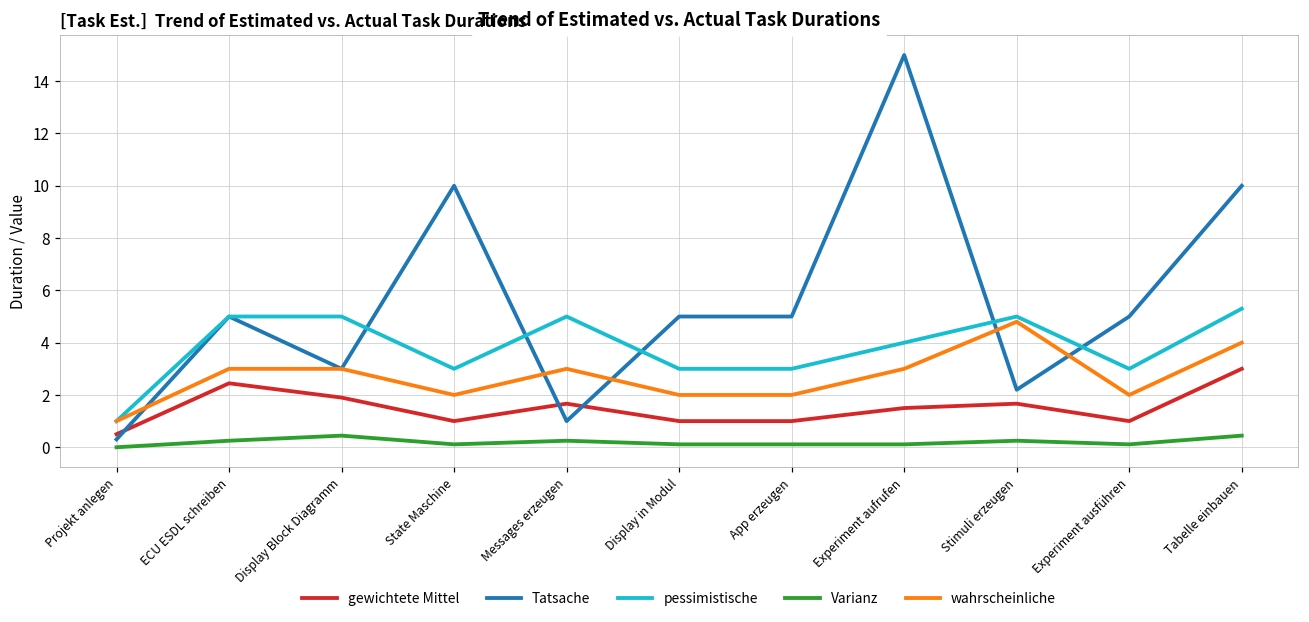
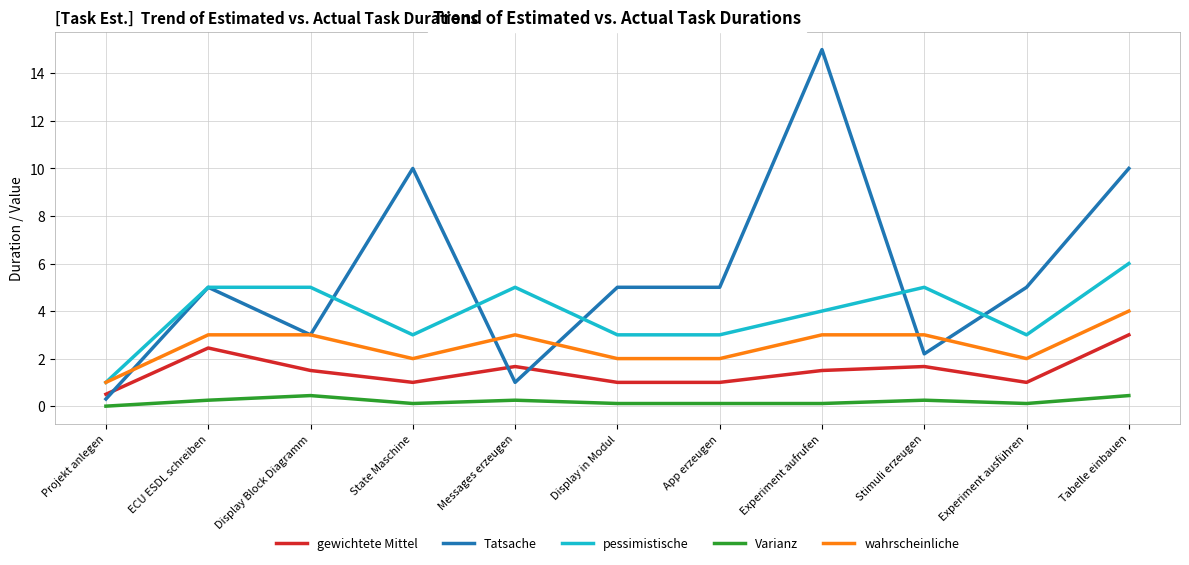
  {
    "gewichtete Mittel": {
      "Projekt anlegen": 0.5,
      "ECU ESDL schreiben": 2.4,
-     "Display Block Diagramm": 1.9,
+     "Display Block Diagramm": 1.5,
      "State Maschine": 1.0,
      "Messages erzeugen": 1.7,
      "Display in Modul": 1.0,
      "App erzeugen": 1.0,
      "Experiment aufrufen": 1.5,
      "Stimuli erzeugen": 1.7,
      "Experiment ausführen": 1.0,
      "Tabelle einbauen": 3.0
    },
    "Tatsache": {
      "Projekt anlegen": 0.3,
      "State Maschine": 10.0,
      "Messages erzeugen": 1.0,
      "Display in Modul": 5.0,
      "App erzeugen": 5.0,
      "Experiment aufrufen": 15.0,
      "Stimuli erzeugen": 2.2,
      "Experiment ausführen": 5.0,
      "Tabelle einbauen": 10.0
    },
    "pessimistische": {
      "Display Block Diagramm": 5.0,
      "State Maschine": 3.0,
      "Messages erzeugen": 5.0,
      "Display in Modul": 3.0,
      "App erzeugen": 3.0,
      "Experiment aufrufen": 4.0,
      "Stimuli erzeugen": 5.0,
      "Experiment ausführen": 3.0,
-     "Tabelle einbauen": 5.3
+     "Tabelle einbauen": 6.0
    },
    "Varianz": {
      "Projekt anlegen": 0.0,
      "ECU ESDL schreiben": 0.3,
      "Display Block Diagramm": 0.4,
      "State Maschine": 0.1,
      "Messages erzeugen": 0.3,
      "Display in Modul": 0.1,
      "App erzeugen": 0.1,
      "Experiment aufrufen": 0.1,
      "Stimuli erzeugen": 0.3,
      "Experiment ausführen": 0.1,
      "Tabelle einbauen": 0.4
    },
    "wahrscheinliche": {
      "ECU ESDL schreiben": 3.0,
      "State Maschine": 2.0,
      "Messages erzeugen": 3.0,
      "Display in Modul": 2.0,
      "App erzeugen": 2.0,
      "Experiment aufrufen": 3.0,
-     "Stimuli erzeugen": 4.8,
+     "Stimuli erzeugen": 3.0,
      "Experiment ausführen": 2.0,
      "Tabelle einbauen": 4.0
    }
  }
